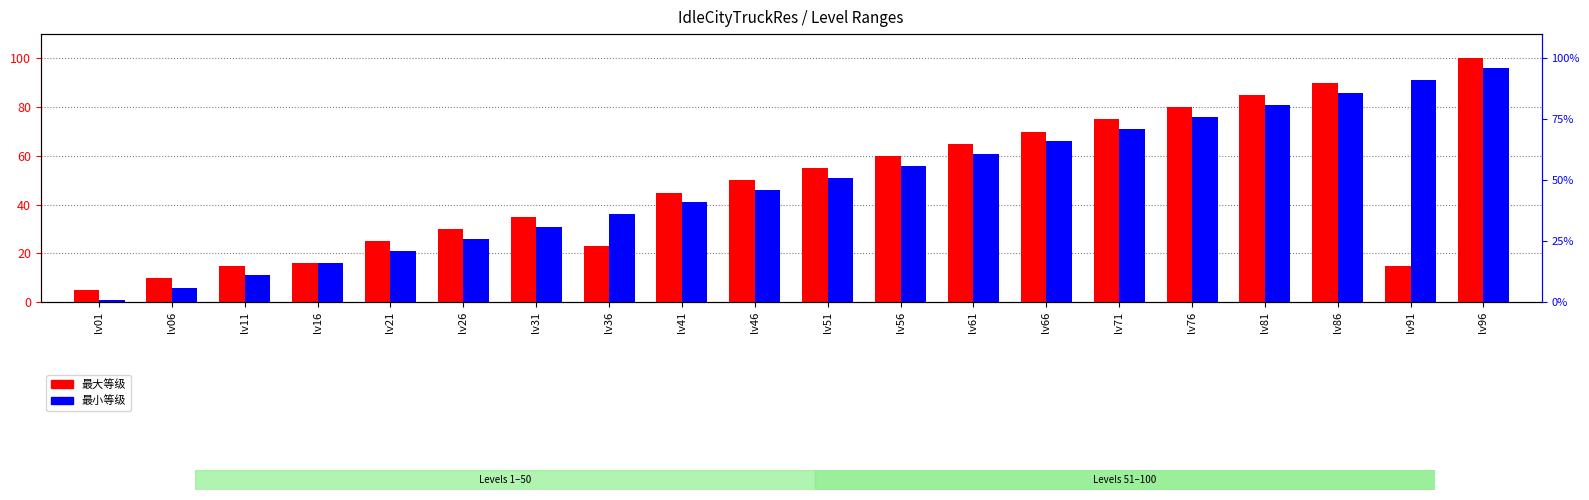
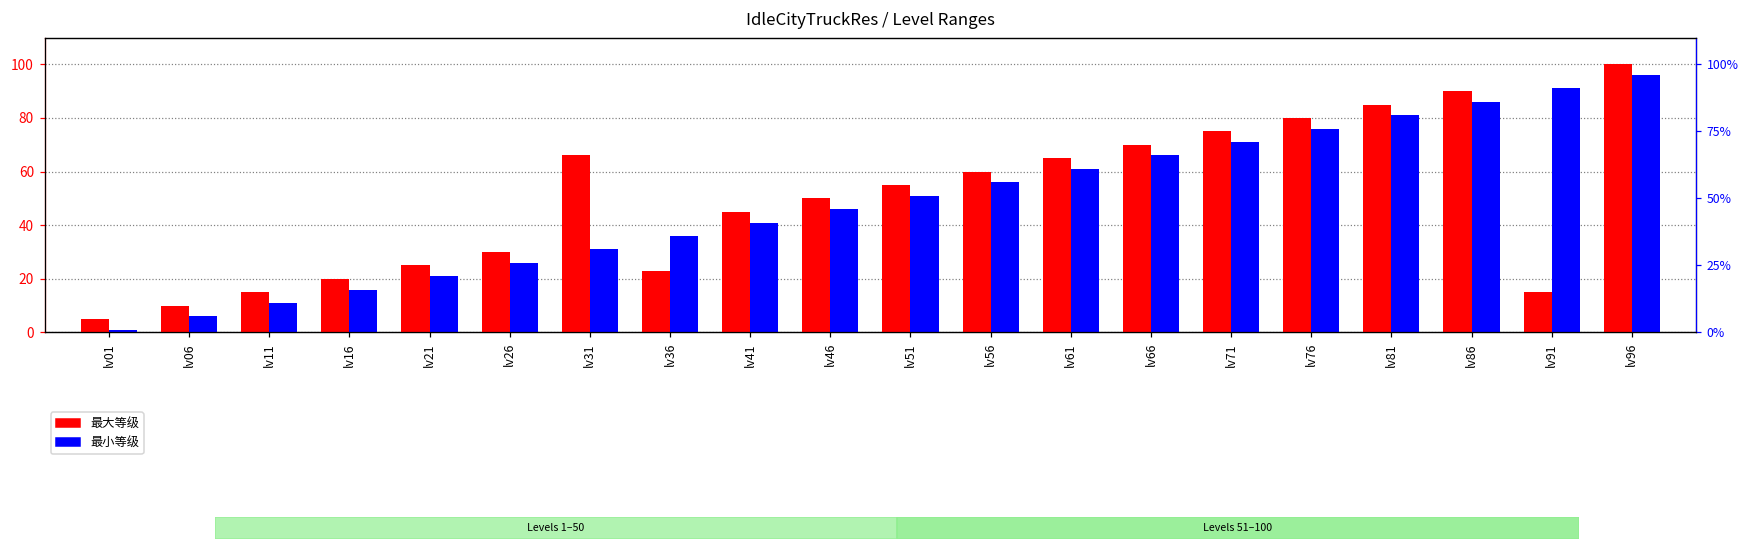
  {
    "最大等级": {
      "lv01": 5,
      "lv06": 10,
      "lv11": 15,
-     "lv16": 16,
+     "lv16": 20,
      "lv21": 25,
      "lv26": 30,
-     "lv31": 35,
+     "lv31": 66,
      "lv36": 23,
      "lv41": 45,
      "lv46": 50,
      "lv51": 55,
      "lv56": 60,
      "lv61": 65,
      "lv66": 70,
      "lv71": 75,
      "lv76": 80,
      "lv81": 85,
      "lv86": 90,
      "lv91": 15,
      "lv96": 100
    },
    "最小等级": {
      "lv06": 6,
      "lv11": 11,
      "lv16": 16,
      "lv21": 21,
      "lv26": 26,
      "lv31": 31,
      "lv36": 36,
      "lv41": 41,
      "lv46": 46,
      "lv51": 51,
      "lv56": 56,
      "lv61": 61,
      "lv66": 66,
      "lv71": 71,
      "lv76": 76,
      "lv81": 81,
      "lv86": 86,
      "lv91": 91,
      "lv96": 96
    }
  }
